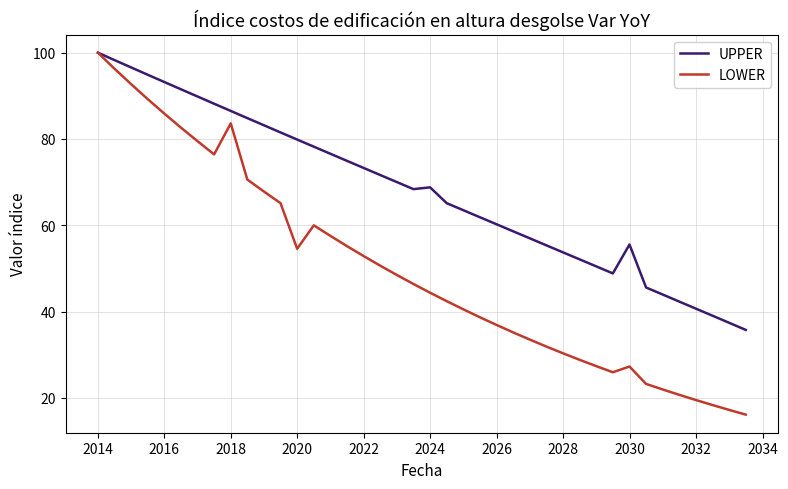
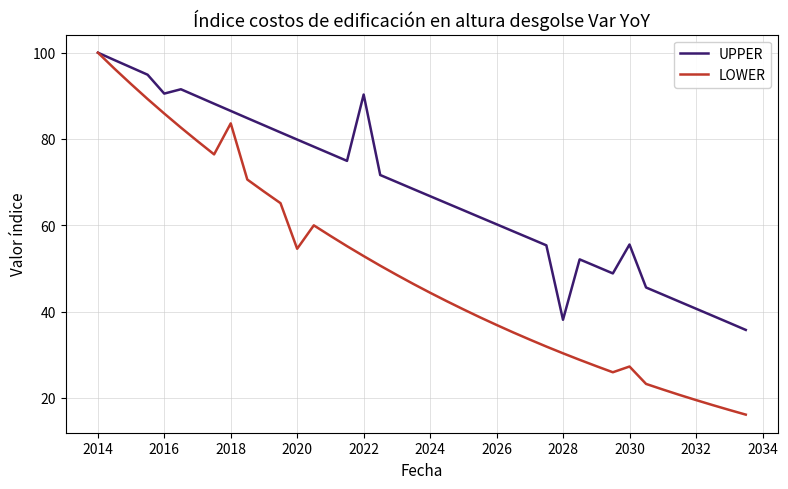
  {
    "UPPER": {
-     "2016": 93,
+     "2016": 91,
      "2018": 87,
      "2020": 80,
-     "2022": 73,
-     "2024": 69,
+     "2022": 90,
+     "2024": 67,
      "2026": 60,
-     "2028": 54,
+     "2028": 38,
      "2030": 56,
      "2032": 41
    },
    "LOWER": {
      "2016": 86,
      "2018": 84,
      "2020": 55,
      "2022": 53,
      "2024": 44,
      "2026": 37,
      "2028": 30,
      "2030": 27,
      "2032": 20
    }
  }
